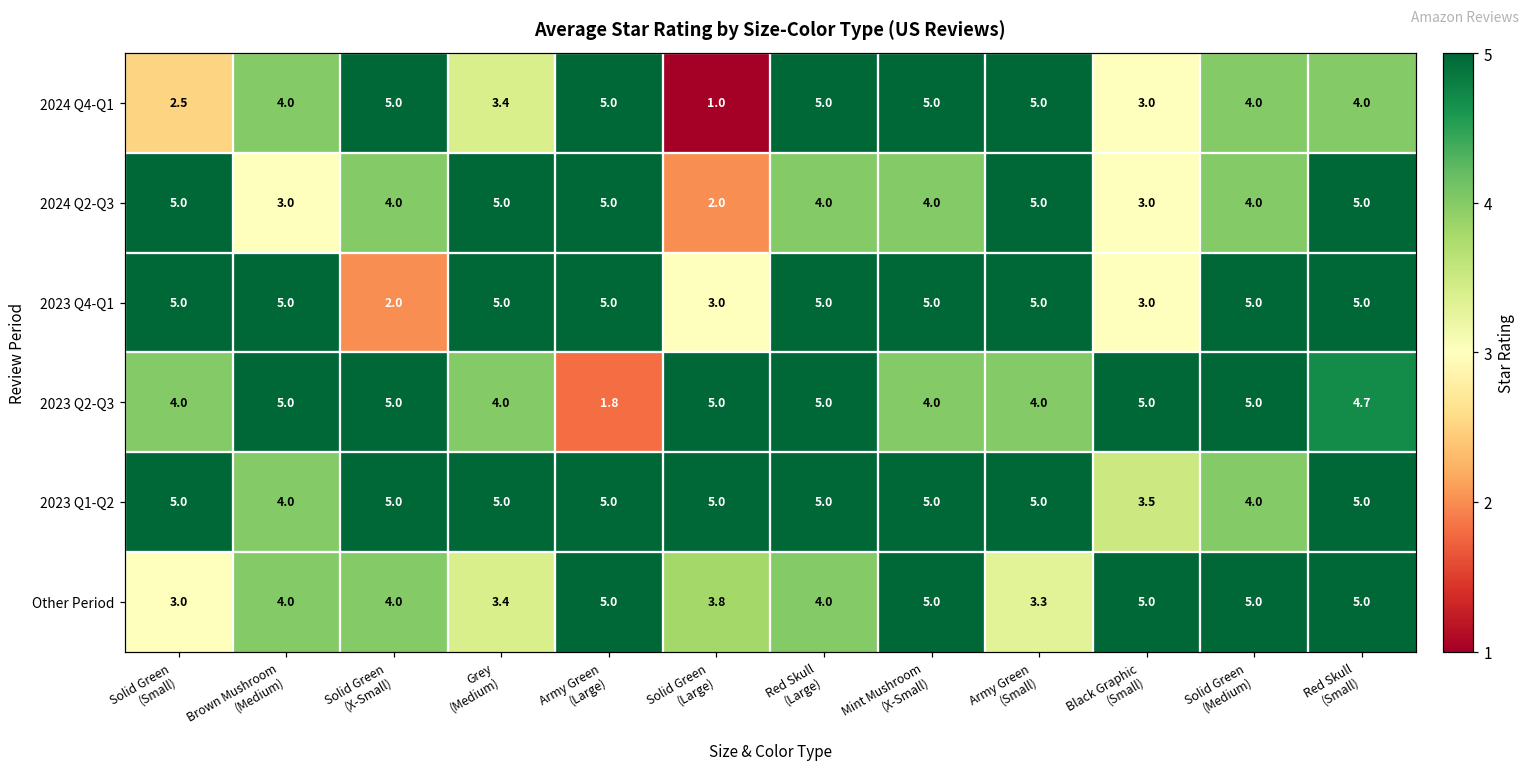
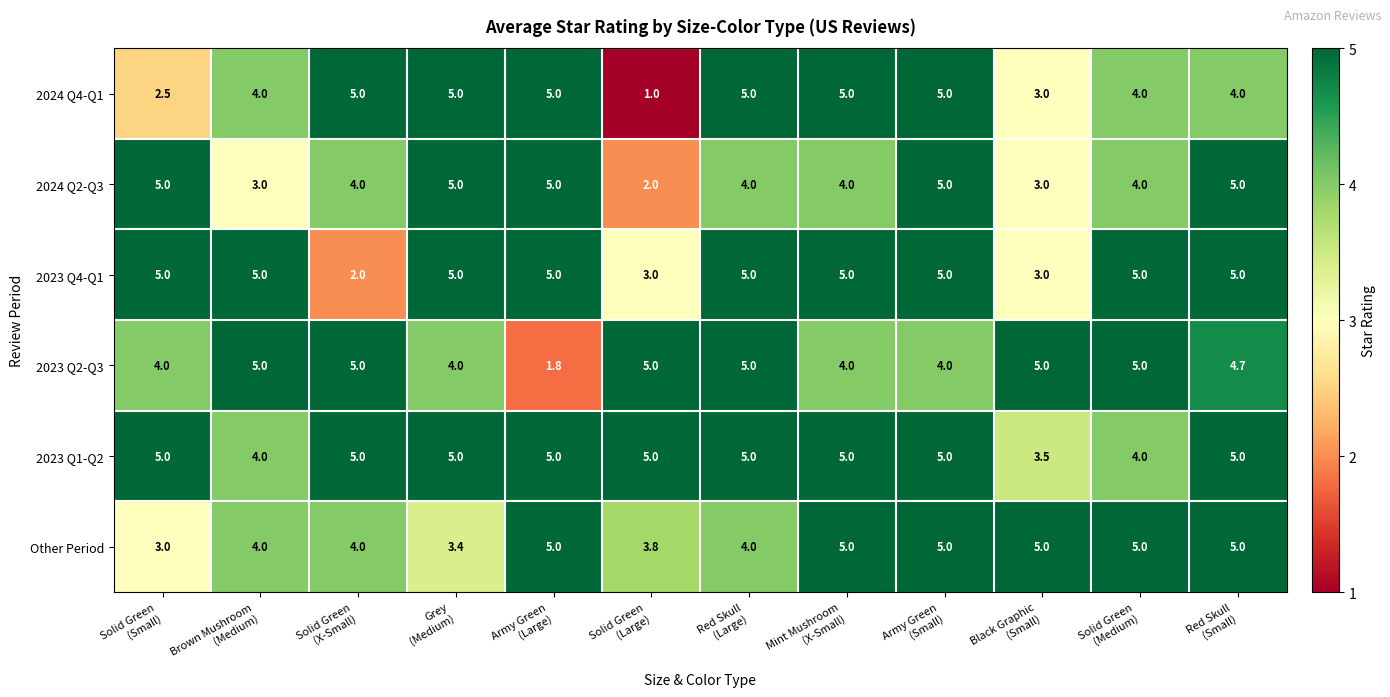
  {
    "2024 Q4-Q1": {
      "Solid Green (Small)": 2.5,
      "Brown Mushroom (Medium)": 4.0,
      "Solid Green (X-Small)": 5.0,
-     "Grey (Medium)": 3.4,
+     "Grey (Medium)": 5.0,
      "Army Green (Large)": 5.0,
      "Solid Green (Large)": 1.0,
      "Red Skull (Large)": 5.0,
      "Mint Mushroom (X-Small)": 5.0,
      "Army Green (Small)": 5.0,
      "Black Graphic (Small)": 3.0,
      "Solid Green (Medium)": 4.0,
      "Red Skull (Small)": 4.0
    },
    "2024 Q2-Q3": {
      "Solid Green (Small)": 5.0,
      "Brown Mushroom (Medium)": 3.0,
      "Solid Green (X-Small)": 4.0,
      "Grey (Medium)": 5.0,
      "Army Green (Large)": 5.0,
      "Solid Green (Large)": 2.0,
      "Red Skull (Large)": 4.0,
      "Mint Mushroom (X-Small)": 4.0,
      "Army Green (Small)": 5.0,
      "Black Graphic (Small)": 3.0,
      "Solid Green (Medium)": 4.0,
      "Red Skull (Small)": 5.0
    },
    "2023 Q4-Q1": {
      "Solid Green (Small)": 5.0,
      "Brown Mushroom (Medium)": 5.0,
      "Solid Green (X-Small)": 2.0,
      "Grey (Medium)": 5.0,
      "Army Green (Large)": 5.0,
      "Solid Green (Large)": 3.0,
      "Red Skull (Large)": 5.0,
      "Mint Mushroom (X-Small)": 5.0,
      "Army Green (Small)": 5.0,
      "Black Graphic (Small)": 3.0,
      "Solid Green (Medium)": 5.0,
      "Red Skull (Small)": 5.0
    },
    "2023 Q2-Q3": {
      "Solid Green (Small)": 4.0,
      "Brown Mushroom (Medium)": 5.0,
      "Solid Green (X-Small)": 5.0,
      "Grey (Medium)": 4.0,
      "Army Green (Large)": 1.8,
      "Solid Green (Large)": 5.0,
      "Red Skull (Large)": 5.0,
      "Mint Mushroom (X-Small)": 4.0,
      "Army Green (Small)": 4.0,
      "Black Graphic (Small)": 5.0,
      "Solid Green (Medium)": 5.0,
      "Red Skull (Small)": 4.7
    },
    "2023 Q1-Q2": {
      "Solid Green (Small)": 5.0,
      "Brown Mushroom (Medium)": 4.0,
      "Solid Green (X-Small)": 5.0,
      "Grey (Medium)": 5.0,
      "Army Green (Large)": 5.0,
      "Solid Green (Large)": 5.0,
      "Red Skull (Large)": 5.0,
      "Mint Mushroom (X-Small)": 5.0,
      "Army Green (Small)": 5.0,
      "Black Graphic (Small)": 3.5,
      "Solid Green (Medium)": 4.0,
      "Red Skull (Small)": 5.0
    },
    "Other Period": {
      "Solid Green (Small)": 3.0,
      "Brown Mushroom (Medium)": 4.0,
      "Solid Green (X-Small)": 4.0,
      "Grey (Medium)": 3.4,
      "Army Green (Large)": 5.0,
      "Solid Green (Large)": 3.8,
      "Red Skull (Large)": 4.0,
      "Mint Mushroom (X-Small)": 5.0,
-     "Army Green (Small)": 3.3,
+     "Army Green (Small)": 5.0,
      "Black Graphic (Small)": 5.0,
      "Solid Green (Medium)": 5.0,
      "Red Skull (Small)": 5.0
    }
  }
